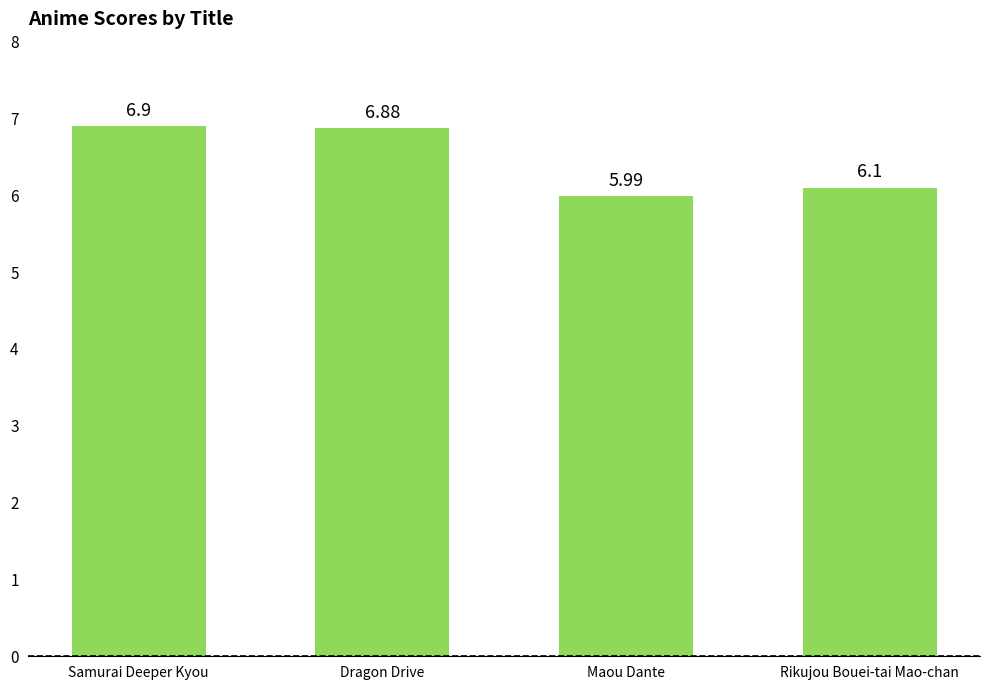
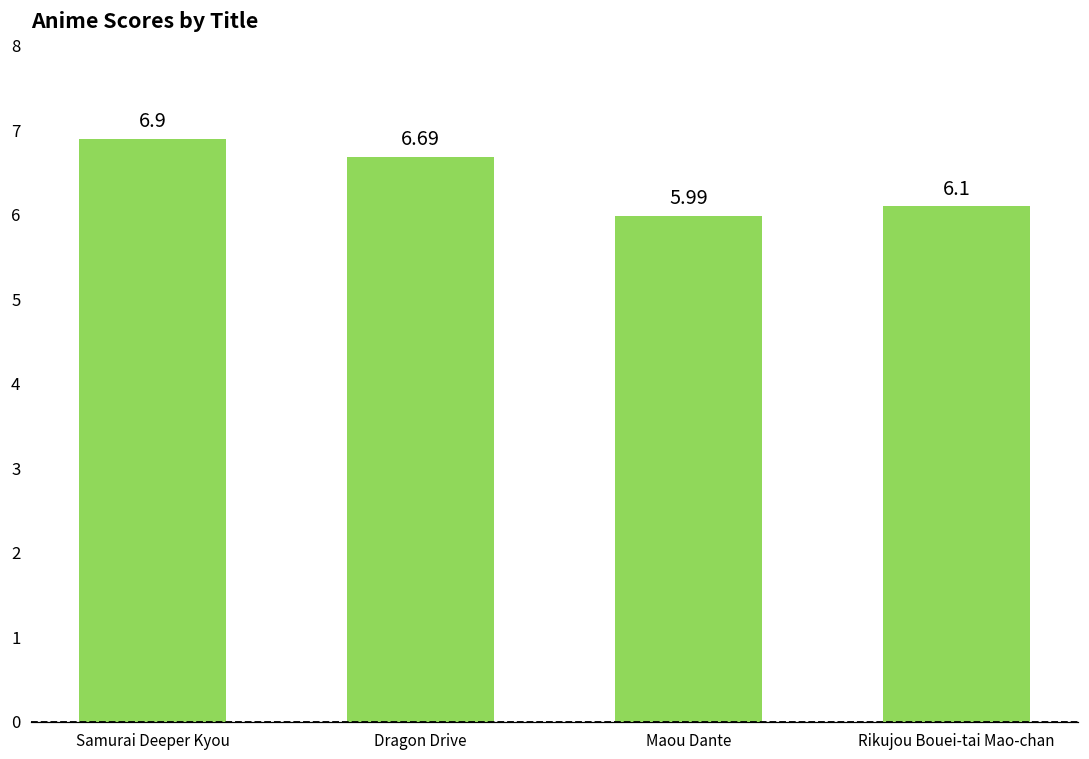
  {
    "Samurai Deeper Kyou": 6.9,
-   "Dragon Drive": 6.88,
+   "Dragon Drive": 6.69,
    "Maou Dante": 5.99,
    "Rikujou Bouei-tai Mao-chan": 6.1
  }
